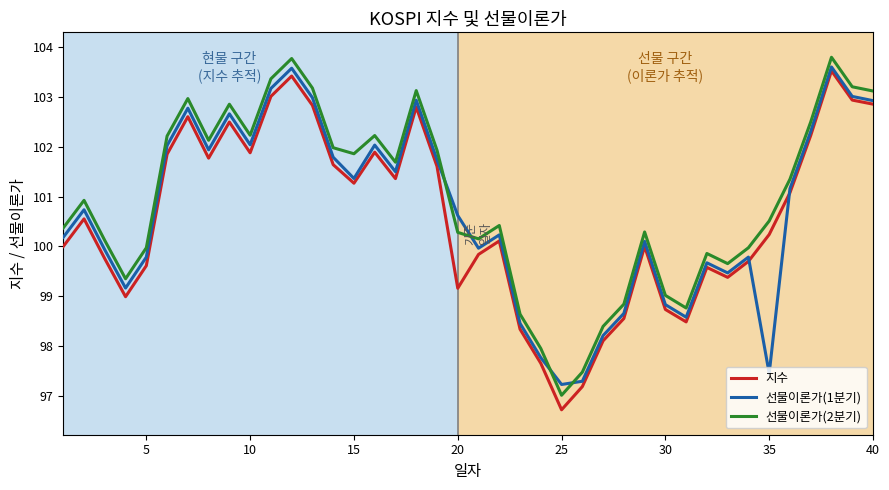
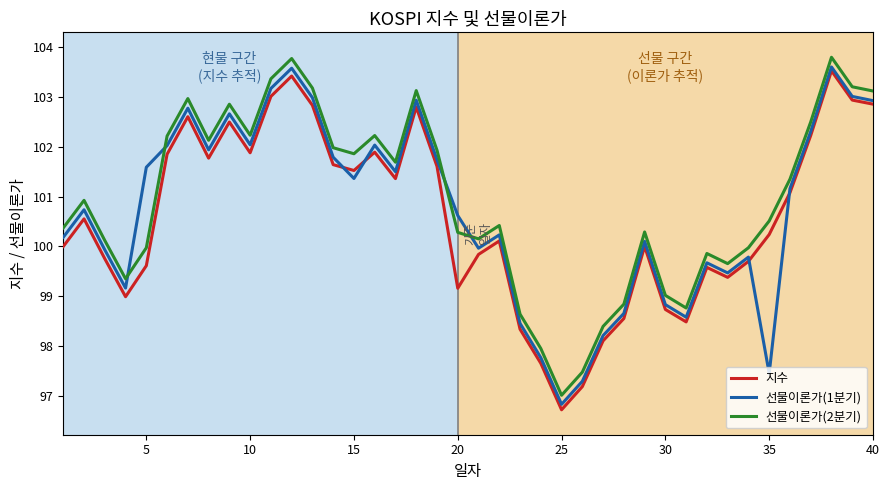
  {
    "지수": {
      "5": 99.6,
      "10": 101.9,
-     "15": 101.3,
+     "15": 101.5,
      "20": 99.2,
      "25": 96.7,
      "30": 98.7,
      "35": 100.2,
      "40": 102.9
    },
    "선물이론가(1분기)": {
-     "5": 99.8,
+     "5": 101.6,
      "10": 102.0,
      "15": 101.4,
      "20": 100.6,
-     "25": 97.2,
+     "25": 96.8,
      "30": 98.8,
      "40": 102.9
    },
    "선물이론가(2분기)": {
      "5": 100.0,
      "10": 102.2,
      "15": 101.9,
      "20": 100.3,
      "25": 97.0,
      "30": 99.0,
      "35": 100.5,
      "40": 103.1
    }
  }
